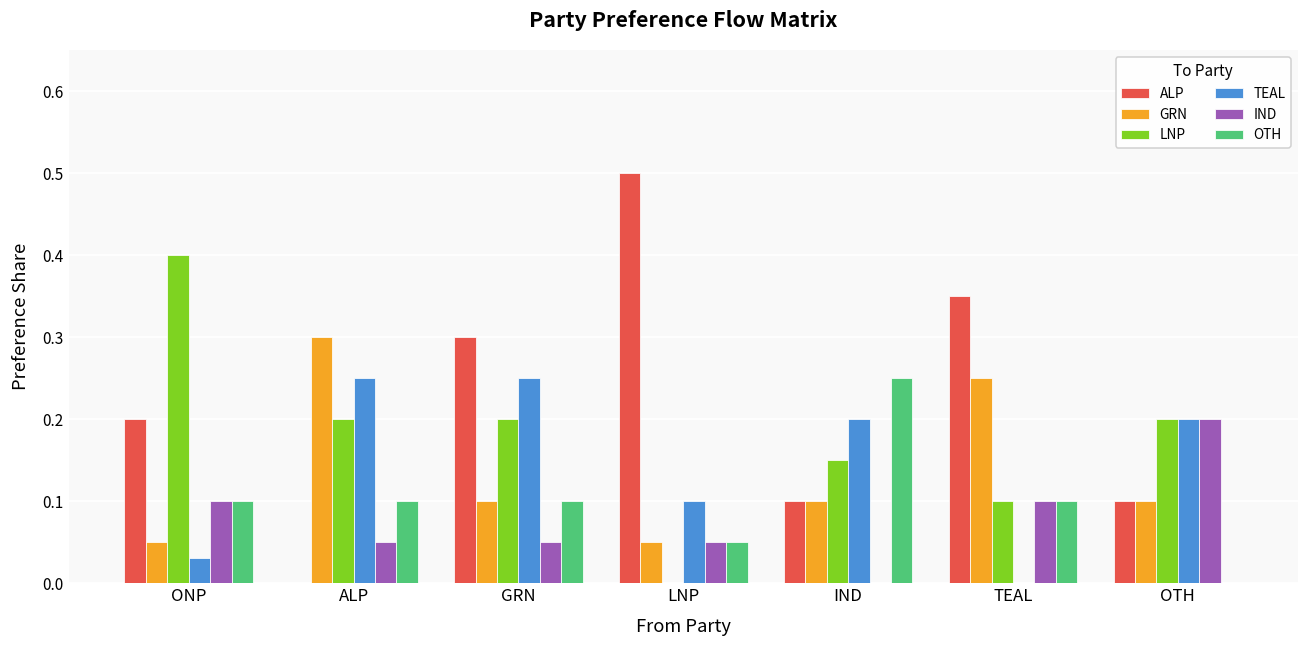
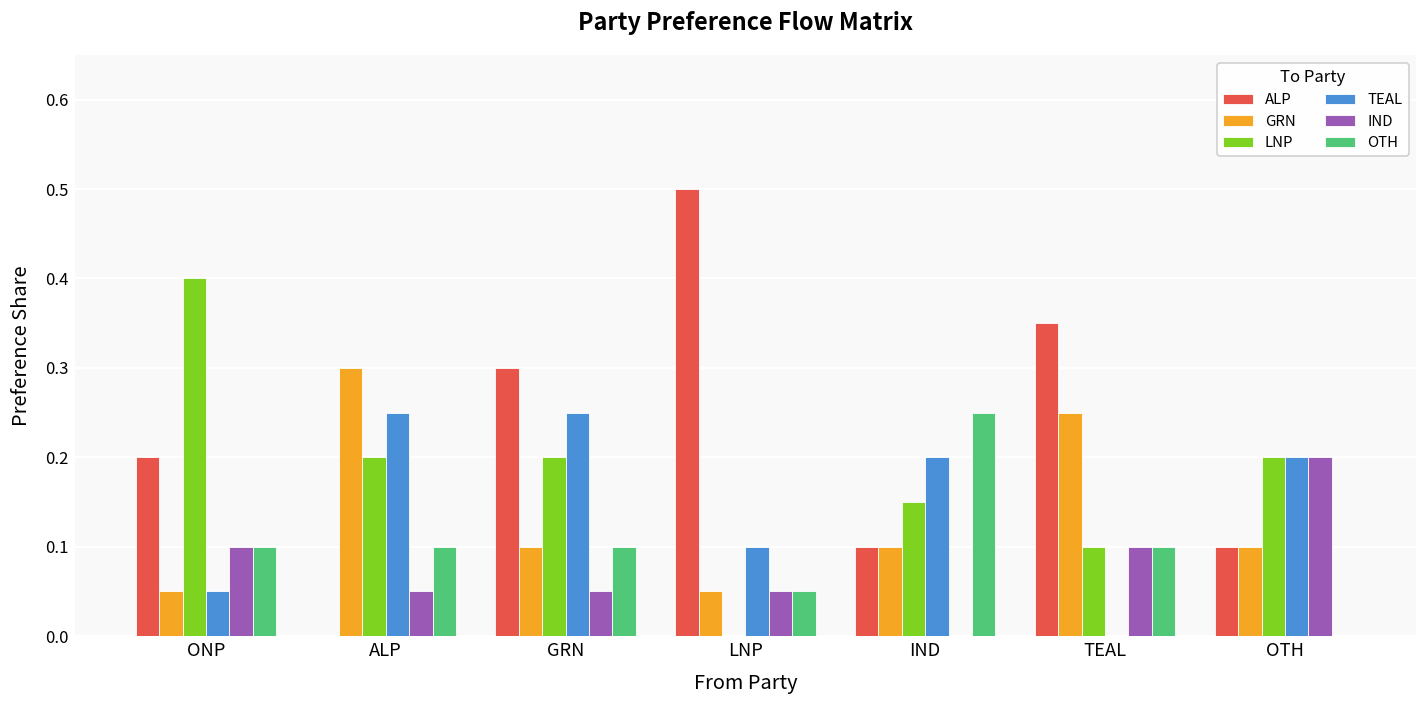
  {
    "ALP": {
      "ONP": 0.20,
      "ALP": 0.00,
      "GRN": 0.30,
      "LNP": 0.50,
      "IND": 0.10,
      "TEAL": 0.35,
      "OTH": 0.10
    },
    "GRN": {
      "ONP": 0.05,
      "ALP": 0.30,
      "GRN": 0.10,
      "LNP": 0.05,
      "IND": 0.10,
      "TEAL": 0.25,
      "OTH": 0.10
    },
    "LNP": {
      "ONP": 0.40,
      "ALP": 0.20,
      "GRN": 0.20,
      "LNP": 0.00,
      "IND": 0.15,
      "TEAL": 0.10,
      "OTH": 0.20
    },
    "TEAL": {
-     "ONP": 0.03,
+     "ONP": 0.05,
      "ALP": 0.25,
      "GRN": 0.25,
      "LNP": 0.10,
      "IND": 0.20,
      "TEAL": 0.00,
      "OTH": 0.20
    },
    "IND": {
      "ONP": 0.10,
      "ALP": 0.05,
      "GRN": 0.05,
      "LNP": 0.05,
      "IND": 0.00,
      "TEAL": 0.10,
      "OTH": 0.20
    },
    "OTH": {
      "ONP": 0.10,
      "ALP": 0.10,
      "GRN": 0.10,
      "LNP": 0.05,
      "IND": 0.25,
      "TEAL": 0.10,
      "OTH": 0.00
    }
  }
